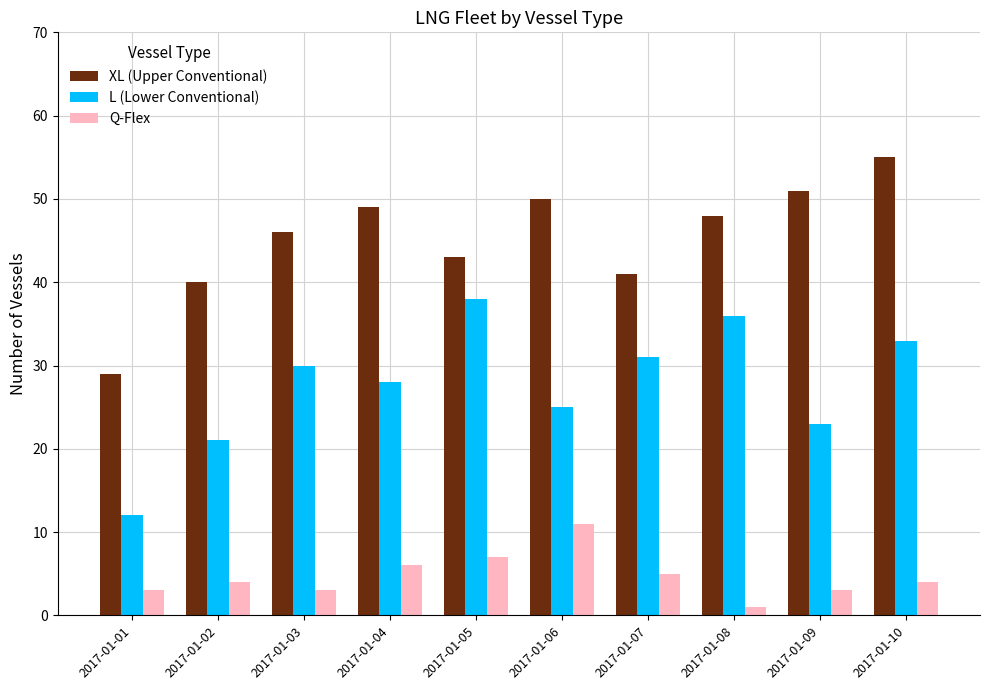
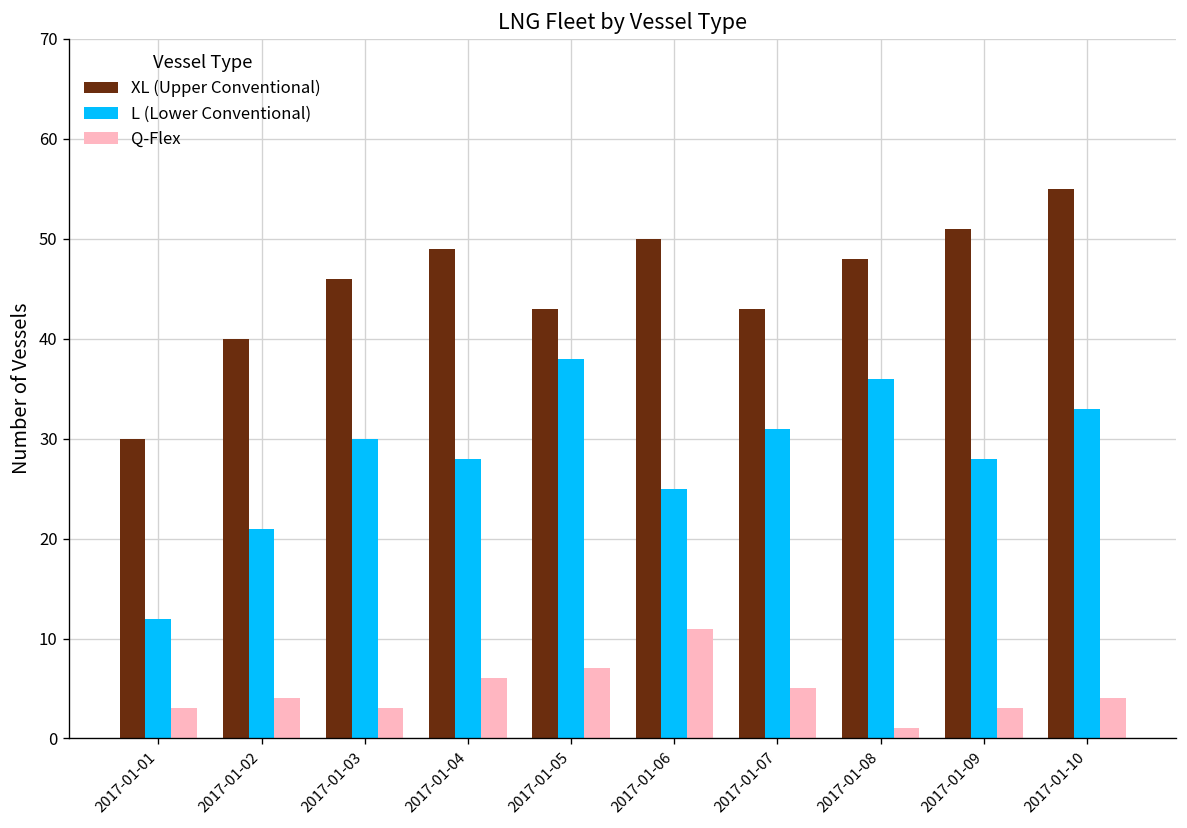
  {
    "XL (Upper Conventional)": {
-     "2017-01-01": 29,
+     "2017-01-01": 30,
      "2017-01-02": 40,
      "2017-01-03": 46,
      "2017-01-04": 49,
      "2017-01-05": 43,
      "2017-01-06": 50,
-     "2017-01-07": 41,
+     "2017-01-07": 43,
      "2017-01-08": 48,
      "2017-01-09": 51,
      "2017-01-10": 55
    },
    "L (Lower Conventional)": {
      "2017-01-01": 12,
      "2017-01-02": 21,
      "2017-01-03": 30,
      "2017-01-04": 28,
      "2017-01-05": 38,
      "2017-01-06": 25,
      "2017-01-07": 31,
      "2017-01-08": 36,
-     "2017-01-09": 23,
+     "2017-01-09": 28,
      "2017-01-10": 33
    },
    "Q-Flex": {
      "2017-01-01": 3,
      "2017-01-02": 4,
      "2017-01-03": 3,
      "2017-01-04": 6,
      "2017-01-05": 7,
      "2017-01-06": 11,
      "2017-01-07": 5,
      "2017-01-08": 1,
      "2017-01-09": 3,
      "2017-01-10": 4
    }
  }
